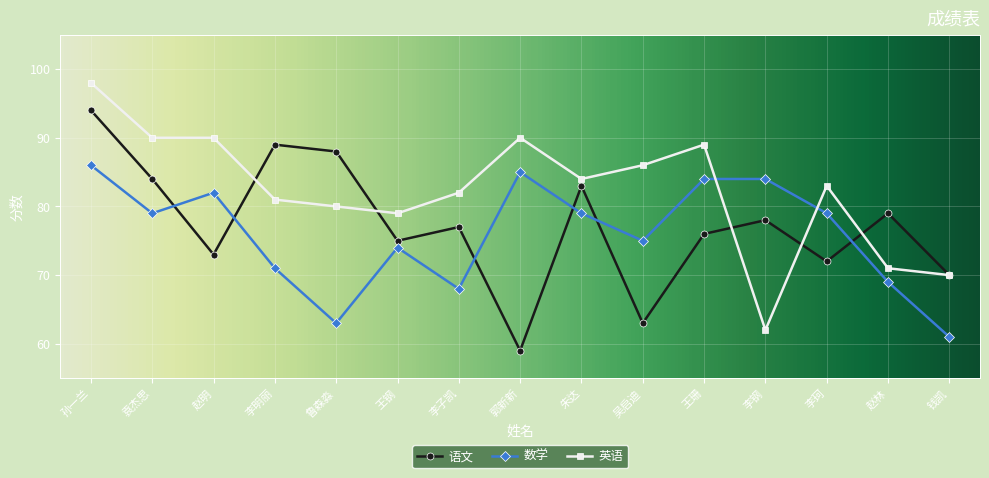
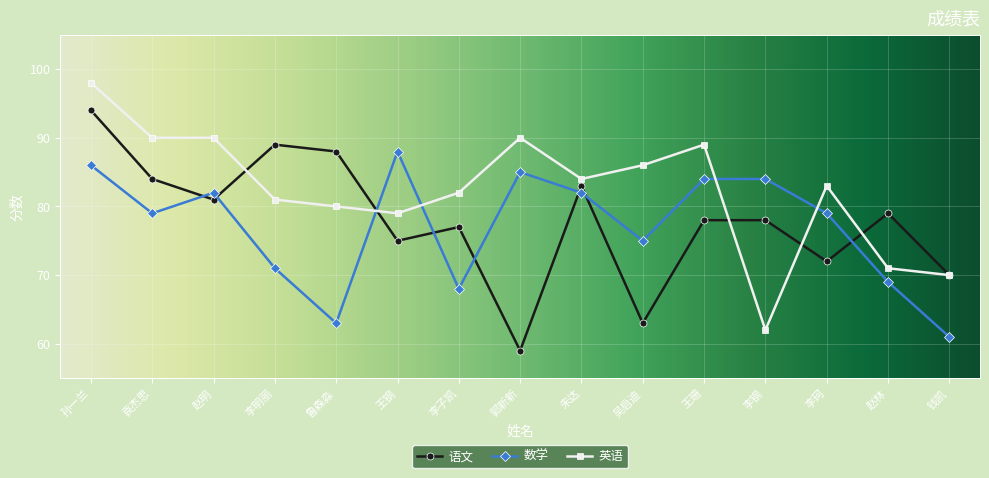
  {
    "语文": {
      "孙一兰": 94,
      "袁杰思": 84,
-     "赵明": 73,
+     "赵明": 81,
      "李明丽": 89,
      "鲁森淼": 88,
      "王钢": 75,
      "李子凯": 77,
      "郭新新": 59,
      "朱达": 83,
      "吴启迪": 63,
-     "王珊": 76,
+     "王珊": 78,
      "李钢": 78,
      "李珂": 72,
      "赵林": 79
    },
    "数学": {
      "孙一兰": 86,
      "袁杰思": 79,
      "赵明": 82,
      "李明丽": 71,
      "鲁森淼": 63,
-     "王钢": 74,
+     "王钢": 88,
      "李子凯": 68,
      "郭新新": 85,
-     "朱达": 79,
+     "朱达": 82,
      "吴启迪": 75,
      "王珊": 84,
      "李钢": 84,
      "李珂": 79,
      "赵林": 69,
      "钱凯": 61
    },
    "英语": {
      "孙一兰": 98,
      "袁杰思": 90,
      "赵明": 90,
      "李明丽": 81,
      "鲁森淼": 80,
      "王钢": 79,
      "李子凯": 82,
      "郭新新": 90,
      "朱达": 84,
      "吴启迪": 86,
      "王珊": 89,
      "李钢": 62,
      "李珂": 83,
      "赵林": 71
    }
  }
